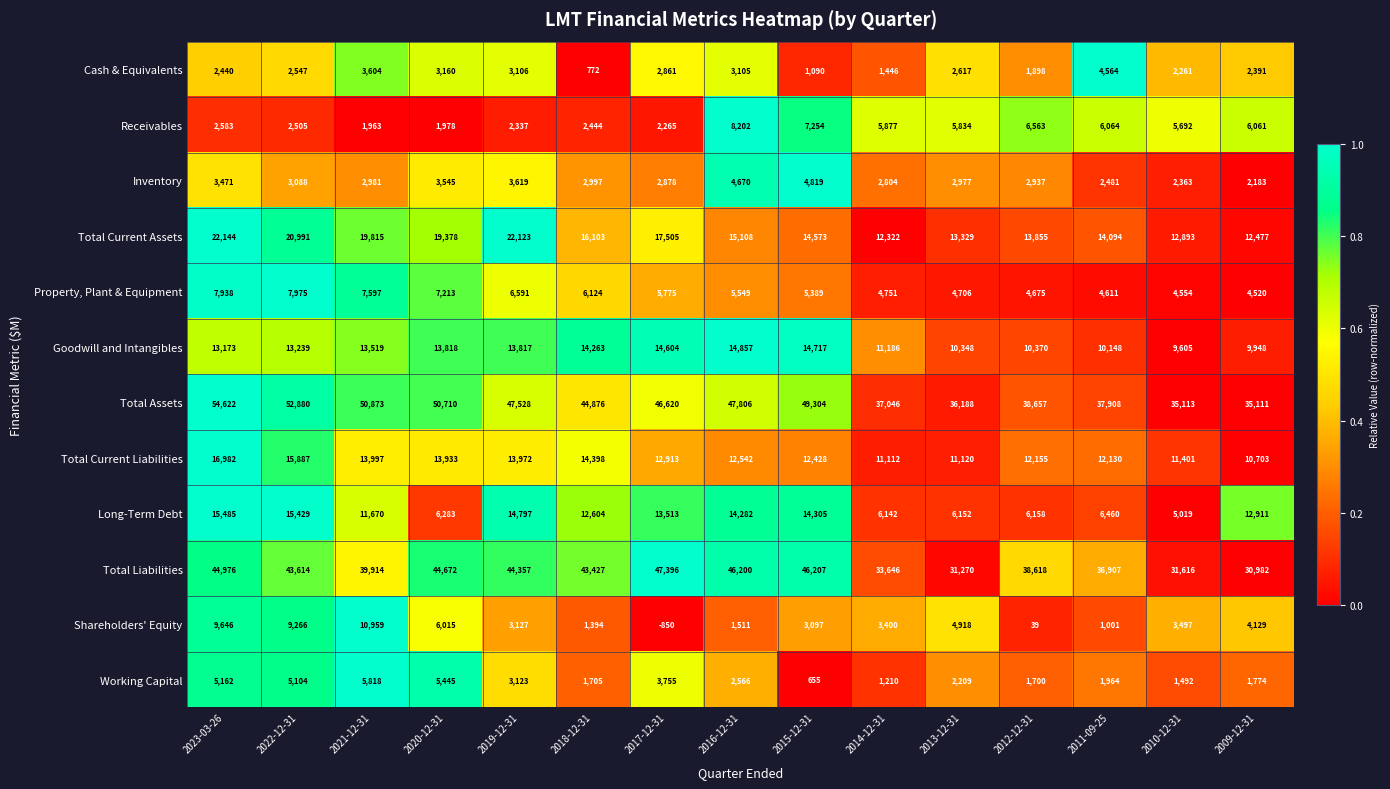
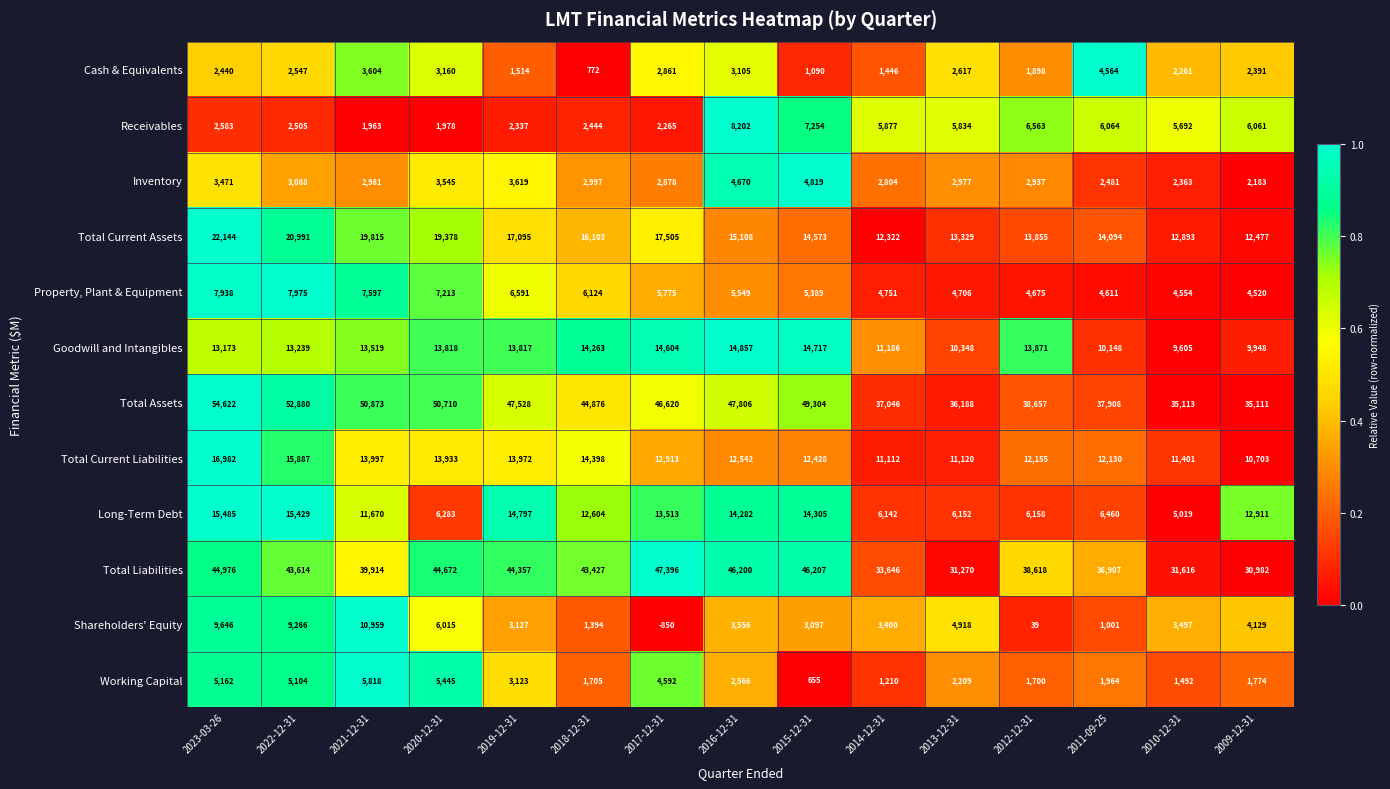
  {
    "Cash & Equivalents": {
      "2023-03-26": "2,440",
      "2022-12-31": "2,547",
      "2021-12-31": "3,604",
      "2020-12-31": "3,160",
-     "2019-12-31": "3,106",
+     "2019-12-31": "1,514",
      "2018-12-31": "772",
      "2017-12-31": "2,861",
      "2016-12-31": "3,105",
      "2015-12-31": "1,090",
      "2014-12-31": "1,446",
      "2013-12-31": "2,617",
      "2012-12-31": "1,898",
      "2011-09-25": "4,564",
      "2010-12-31": "2,261",
      "2009-12-31": "2,391"
    },
    "Receivables": {
      "2023-03-26": "2,583",
      "2022-12-31": "2,505",
      "2021-12-31": "1,963",
      "2020-12-31": "1,978",
      "2019-12-31": "2,337",
      "2018-12-31": "2,444",
      "2017-12-31": "2,265",
      "2016-12-31": "8,202",
      "2015-12-31": "7,254",
      "2014-12-31": "5,877",
      "2013-12-31": "5,834",
      "2012-12-31": "6,563",
      "2011-09-25": "6,064",
      "2010-12-31": "5,692",
      "2009-12-31": "6,061"
    },
    "Inventory": {
      "2023-03-26": "3,471",
      "2022-12-31": "3,088",
      "2021-12-31": "2,981",
      "2020-12-31": "3,545",
      "2019-12-31": "3,619",
      "2018-12-31": "2,997",
      "2017-12-31": "2,878",
      "2016-12-31": "4,670",
      "2015-12-31": "4,819",
      "2014-12-31": "2,804",
      "2013-12-31": "2,977",
      "2012-12-31": "2,937",
      "2011-09-25": "2,481",
      "2010-12-31": "2,363",
      "2009-12-31": "2,183"
    },
    "Total Current Assets": {
      "2023-03-26": "22,144",
      "2022-12-31": "20,991",
      "2021-12-31": "19,815",
      "2020-12-31": "19,378",
-     "2019-12-31": "22,123",
+     "2019-12-31": "17,095",
      "2018-12-31": "16,103",
      "2017-12-31": "17,505",
      "2016-12-31": "15,108",
      "2015-12-31": "14,573",
      "2014-12-31": "12,322",
      "2013-12-31": "13,329",
      "2012-12-31": "13,855",
      "2011-09-25": "14,094",
      "2010-12-31": "12,893",
      "2009-12-31": "12,477"
    },
    "Property, Plant & Equipment": {
      "2023-03-26": "7,938",
      "2022-12-31": "7,975",
      "2021-12-31": "7,597",
      "2020-12-31": "7,213",
      "2019-12-31": "6,591",
      "2018-12-31": "6,124",
      "2017-12-31": "5,775",
      "2016-12-31": "5,549",
      "2015-12-31": "5,389",
      "2014-12-31": "4,751",
      "2013-12-31": "4,706",
      "2012-12-31": "4,675",
      "2011-09-25": "4,611",
      "2010-12-31": "4,554",
      "2009-12-31": "4,520"
    },
    "Goodwill and Intangibles": {
      "2023-03-26": "13,173",
      "2022-12-31": "13,239",
      "2021-12-31": "13,519",
      "2020-12-31": "13,818",
      "2019-12-31": "13,817",
      "2018-12-31": "14,263",
      "2017-12-31": "14,604",
      "2016-12-31": "14,857",
      "2015-12-31": "14,717",
      "2014-12-31": "11,186",
      "2013-12-31": "10,348",
-     "2012-12-31": "10,370",
+     "2012-12-31": "13,871",
      "2011-09-25": "10,148",
      "2010-12-31": "9,605",
      "2009-12-31": "9,948"
    },
    "Total Assets": {
      "2023-03-26": "54,622",
      "2022-12-31": "52,880",
      "2021-12-31": "50,873",
      "2020-12-31": "50,710",
      "2019-12-31": "47,528",
      "2018-12-31": "44,876",
      "2017-12-31": "46,620",
      "2016-12-31": "47,806",
      "2015-12-31": "49,304",
      "2014-12-31": "37,046",
      "2013-12-31": "36,188",
      "2012-12-31": "38,657",
      "2011-09-25": "37,908",
      "2010-12-31": "35,113",
      "2009-12-31": "35,111"
    },
    "Total Current Liabilities": {
      "2023-03-26": "16,982",
      "2022-12-31": "15,887",
      "2021-12-31": "13,997",
      "2020-12-31": "13,933",
      "2019-12-31": "13,972",
      "2018-12-31": "14,398",
      "2017-12-31": "12,913",
      "2016-12-31": "12,542",
      "2015-12-31": "12,428",
      "2014-12-31": "11,112",
      "2013-12-31": "11,120",
      "2012-12-31": "12,155",
      "2011-09-25": "12,130",
      "2010-12-31": "11,401",
      "2009-12-31": "10,703"
    },
    "Long-Term Debt": {
      "2023-03-26": "15,485",
      "2022-12-31": "15,429",
      "2021-12-31": "11,670",
      "2020-12-31": "6,283",
      "2019-12-31": "14,797",
      "2018-12-31": "12,604",
      "2017-12-31": "13,513",
      "2016-12-31": "14,282",
      "2015-12-31": "14,305",
      "2014-12-31": "6,142",
      "2013-12-31": "6,152",
      "2012-12-31": "6,158",
      "2011-09-25": "6,460",
      "2010-12-31": "5,019",
      "2009-12-31": "12,911"
    },
    "Total Liabilities": {
      "2023-03-26": "44,976",
      "2022-12-31": "43,614",
      "2021-12-31": "39,914",
      "2020-12-31": "44,672",
      "2019-12-31": "44,357",
      "2018-12-31": "43,427",
      "2017-12-31": "47,396",
      "2016-12-31": "46,200",
      "2015-12-31": "46,207",
      "2014-12-31": "33,646",
      "2013-12-31": "31,270",
      "2012-12-31": "38,618",
      "2011-09-25": "36,907",
      "2010-12-31": "31,616",
      "2009-12-31": "30,982"
    },
    "Shareholders' Equity": {
      "2023-03-26": "9,646",
      "2022-12-31": "9,266",
      "2021-12-31": "10,959",
      "2020-12-31": "6,015",
      "2019-12-31": "3,127",
      "2018-12-31": "1,394",
      "2017-12-31": "-850",
-     "2016-12-31": "1,511",
+     "2016-12-31": "3,556",
      "2015-12-31": "3,097",
      "2014-12-31": "3,400",
      "2013-12-31": "4,918",
      "2012-12-31": "39",
      "2011-09-25": "1,001",
      "2010-12-31": "3,497",
      "2009-12-31": "4,129"
    },
    "Working Capital": {
      "2023-03-26": "5,162",
      "2022-12-31": "5,104",
      "2021-12-31": "5,818",
      "2020-12-31": "5,445",
      "2019-12-31": "3,123",
      "2018-12-31": "1,705",
-     "2017-12-31": "3,755",
+     "2017-12-31": "4,592",
      "2016-12-31": "2,566",
      "2015-12-31": "655",
      "2014-12-31": "1,210",
      "2013-12-31": "2,209",
      "2012-12-31": "1,700",
      "2011-09-25": "1,964",
      "2010-12-31": "1,492",
      "2009-12-31": "1,774"
    }
  }
